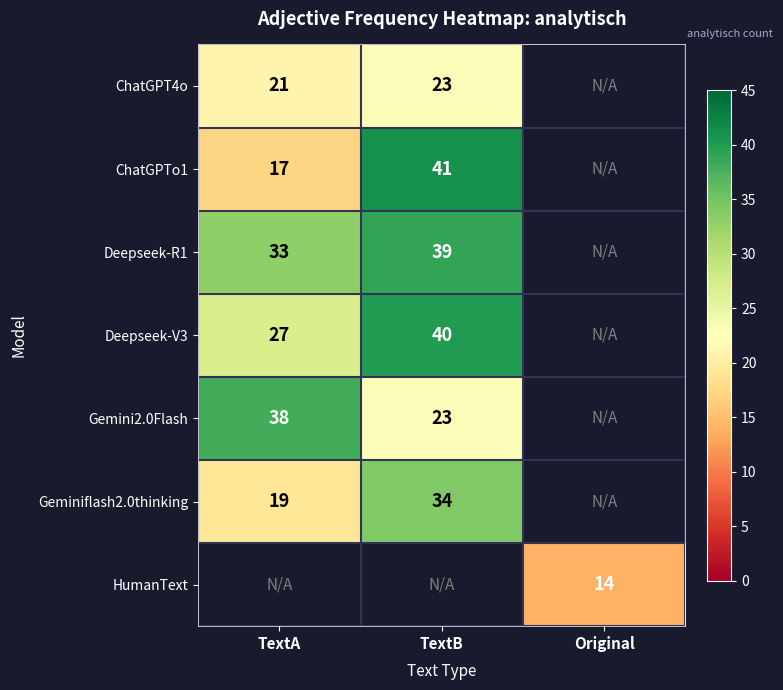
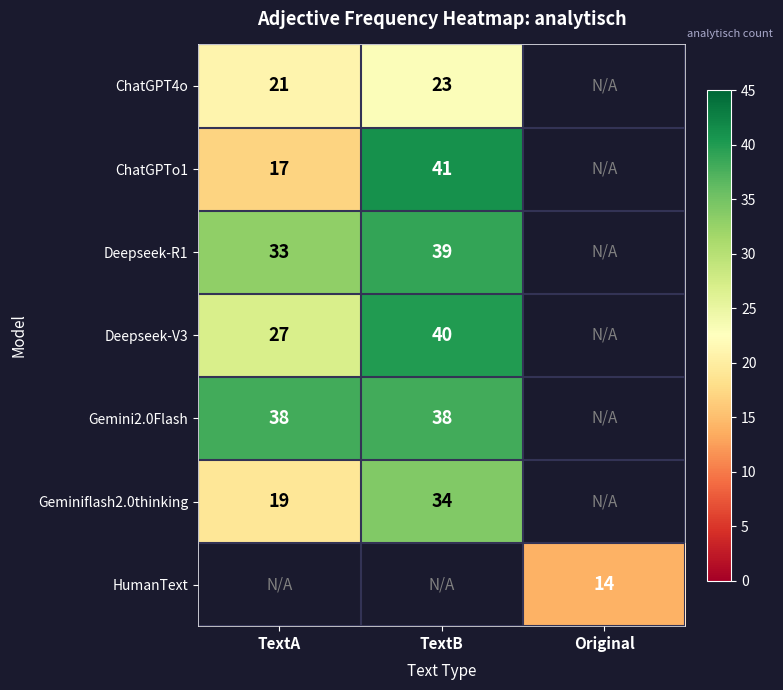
  {
    "ChatGPT4o": {
      "TextA": 21,
      "TextB": 23
    },
    "ChatGPTo1": {
      "TextA": 17,
      "TextB": 41
    },
    "Deepseek-R1": {
      "TextA": 33,
      "TextB": 39
    },
    "Deepseek-V3": {
      "TextA": 27,
      "TextB": 40
    },
    "Gemini2.0Flash": {
      "TextA": 38,
-     "TextB": 23
+     "TextB": 38
    },
    "Geminiflash2.0thinking": {
      "TextA": 19,
      "TextB": 34
    },
    "HumanText": {
      "Original": 14
    }
  }
